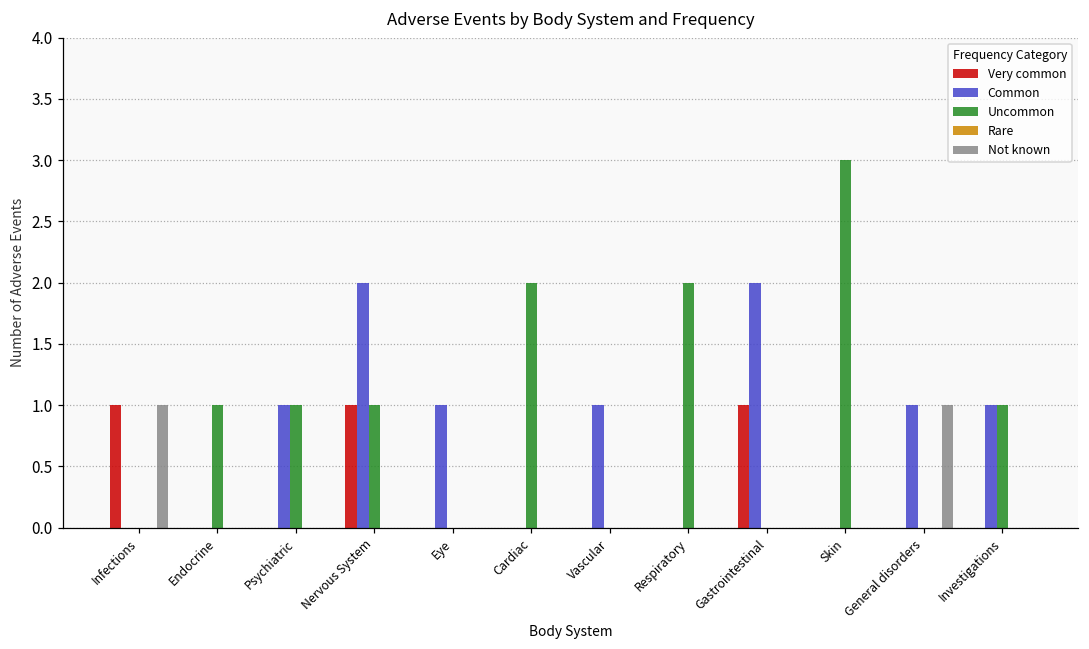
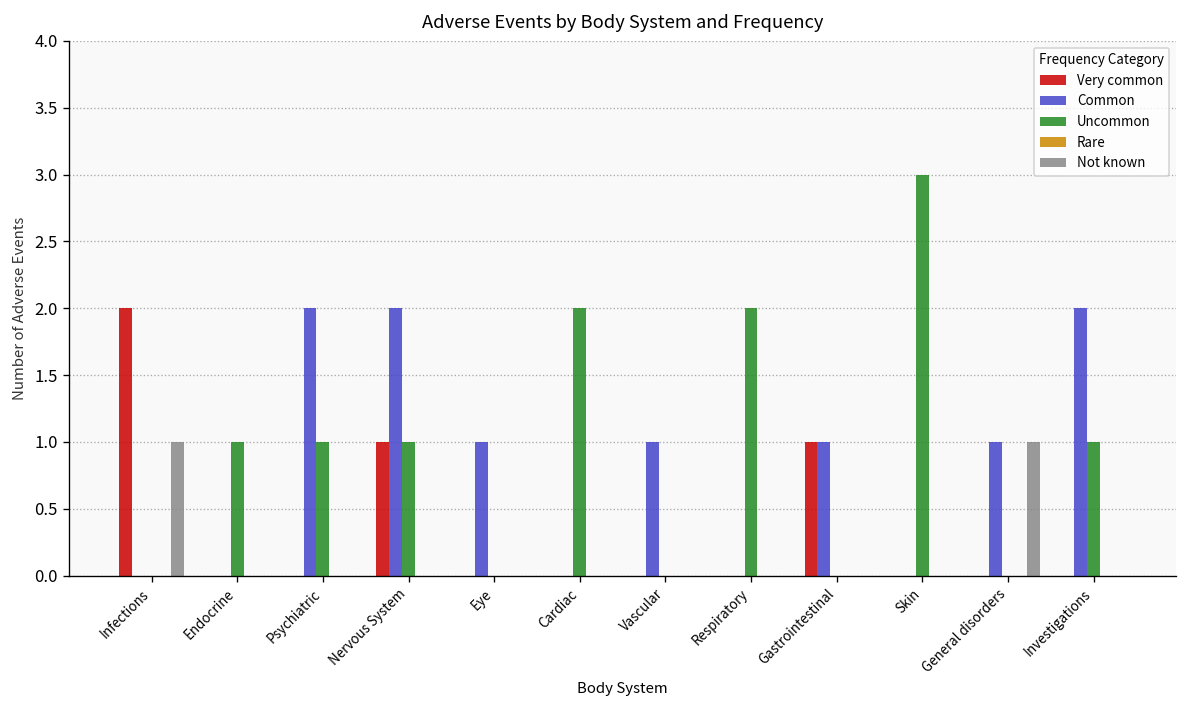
  {
    "Very common": {
-     "Infections": 1,
+     "Infections": 2,
      "Endocrine": 0,
      "Psychiatric": 0,
      "Nervous System": 1,
      "Eye": 0,
      "Cardiac": 0,
      "Vascular": 0,
      "Respiratory": 0,
      "Gastrointestinal": 1,
      "Skin": 0,
      "General disorders": 0,
      "Investigations": 0
    },
    "Common": {
      "Infections": 0,
      "Endocrine": 0,
-     "Psychiatric": 1,
+     "Psychiatric": 2,
      "Nervous System": 2,
      "Eye": 1,
      "Cardiac": 0,
      "Vascular": 1,
      "Respiratory": 0,
-     "Gastrointestinal": 2,
+     "Gastrointestinal": 1,
      "Skin": 0,
      "General disorders": 1,
-     "Investigations": 1
+     "Investigations": 2
    },
    "Uncommon": {
      "Infections": 0,
      "Endocrine": 1,
      "Psychiatric": 1,
      "Nervous System": 1,
      "Eye": 0,
      "Cardiac": 2,
      "Vascular": 0,
      "Respiratory": 2,
      "Gastrointestinal": 0,
      "Skin": 3,
      "General disorders": 0,
      "Investigations": 1
    },
    "Rare": {
      "Infections": 0,
      "Endocrine": 0,
      "Psychiatric": 0,
      "Nervous System": 0,
      "Eye": 0,
      "Cardiac": 0,
      "Vascular": 0,
      "Respiratory": 0,
      "Gastrointestinal": 0,
      "Skin": 0,
      "General disorders": 0,
      "Investigations": 0
    },
    "Not known": {
      "Infections": 1,
      "Endocrine": 0,
      "Psychiatric": 0,
      "Nervous System": 0,
      "Eye": 0,
      "Cardiac": 0,
      "Vascular": 0,
      "Respiratory": 0,
      "Gastrointestinal": 0,
      "Skin": 0,
      "General disorders": 1,
      "Investigations": 0
    }
  }
